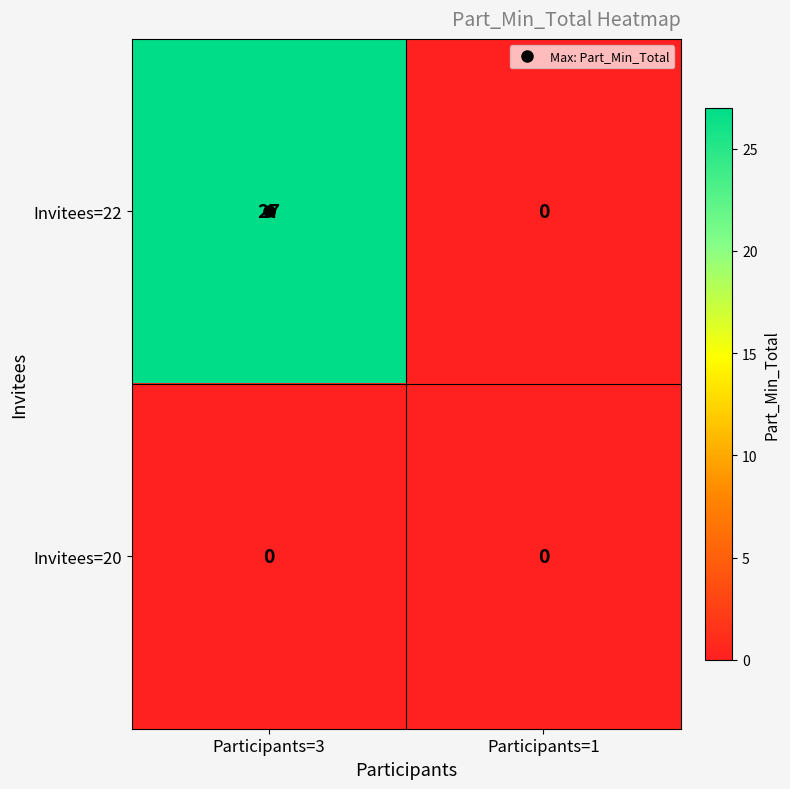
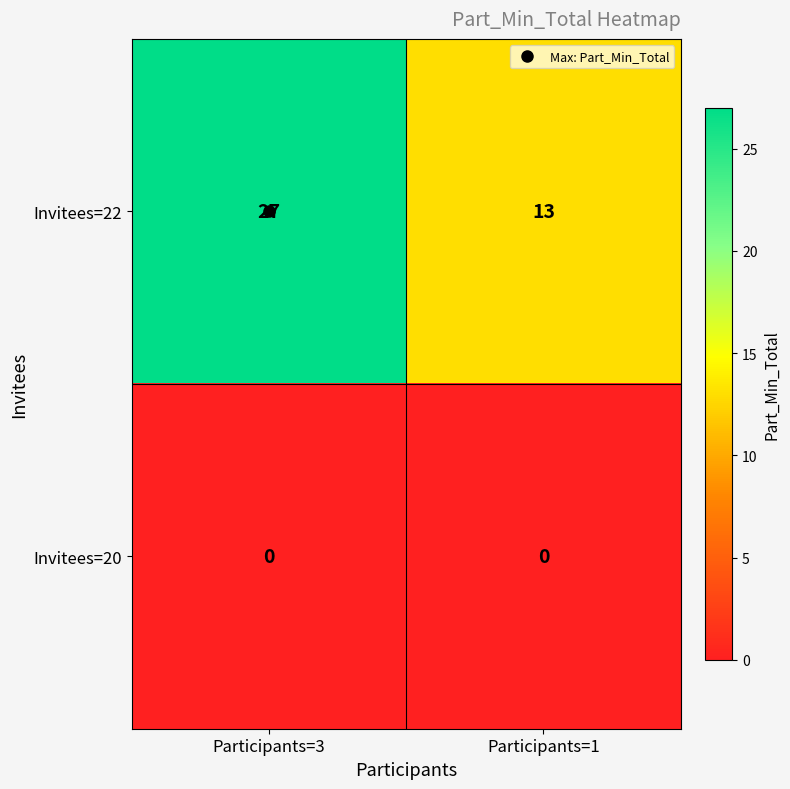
  {
    "Invitees=22": {
-     "Participants=1": 0
+     "Participants=1": 13
    },
    "Invitees=20": {
      "Participants=3": 0,
      "Participants=1": 0
    }
  }
